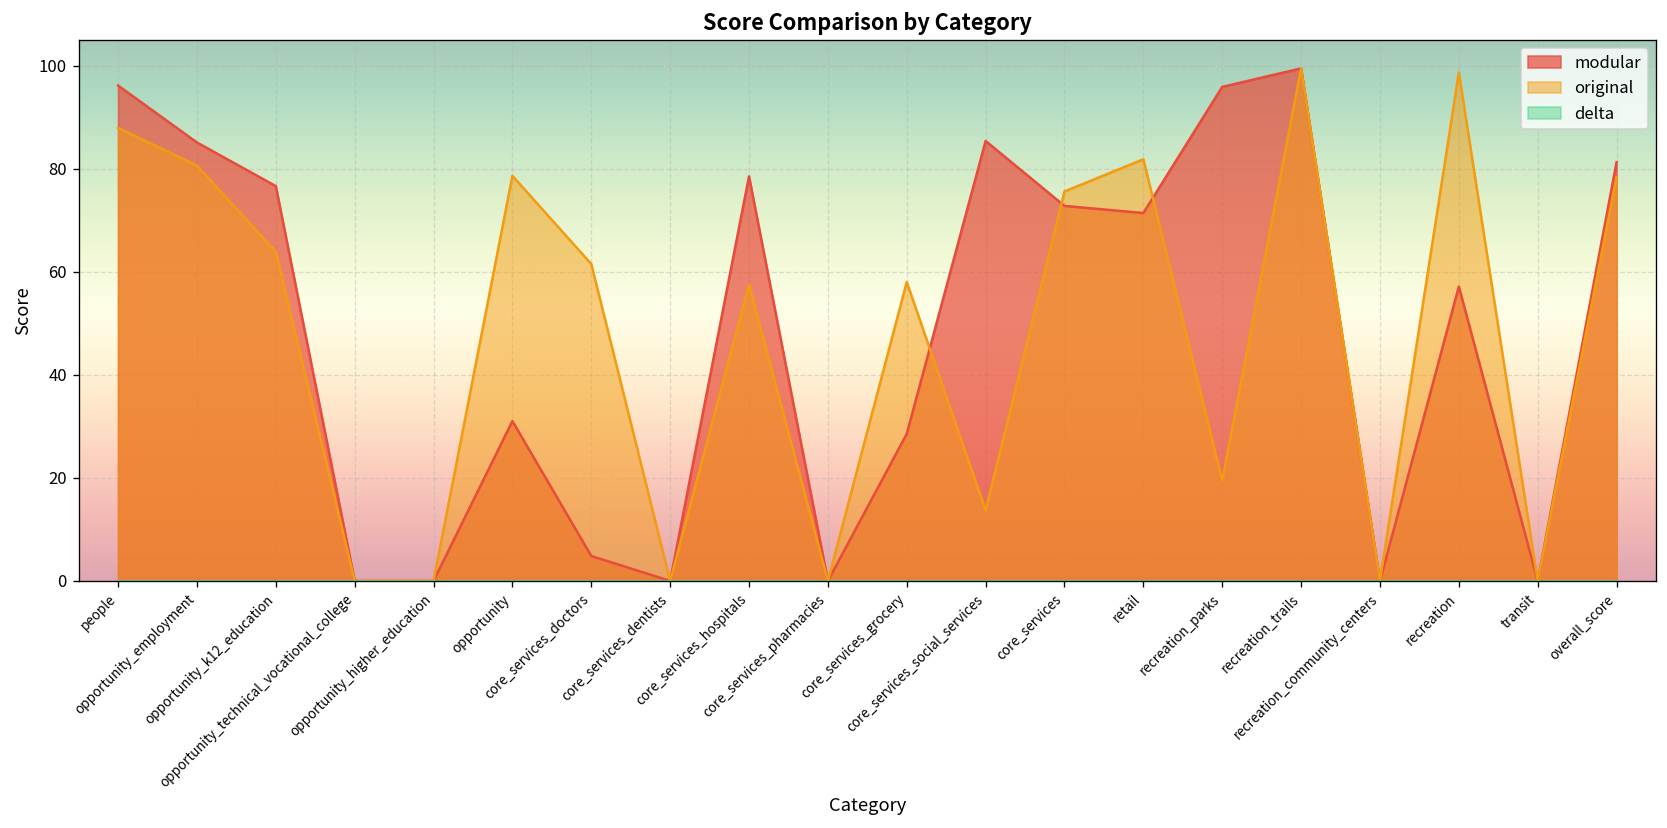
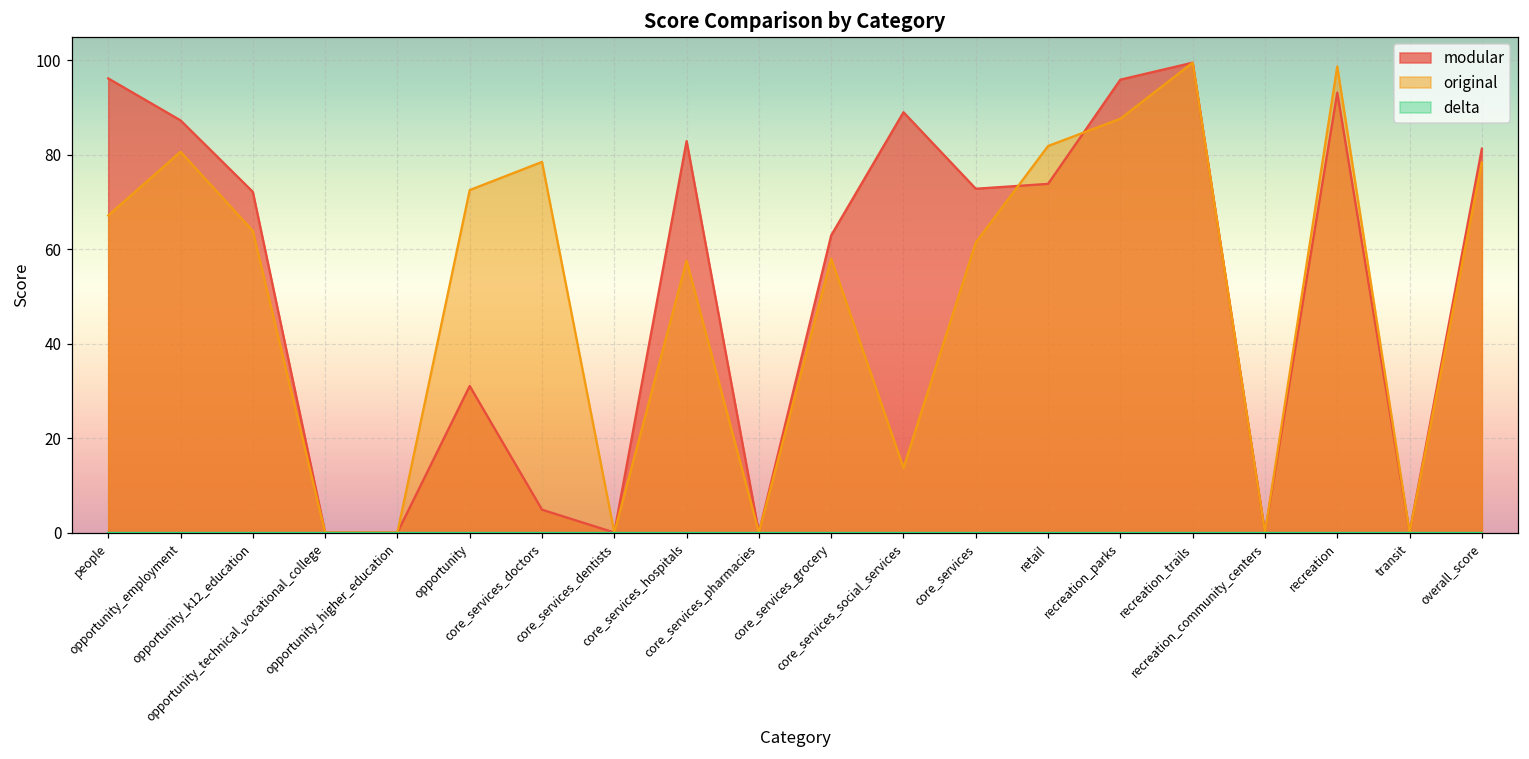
  {
    "modular": {
      "people": 96,
-     "opportunity_employment": 85,
-     "opportunity_k12_education": 77,
+     "opportunity_employment": 87,
+     "opportunity_k12_education": 72,
      "opportunity": 31,
      "core_services_doctors": 5,
-     "core_services_hospitals": 79,
-     "core_services_grocery": 29,
-     "core_services_social_services": 85,
+     "core_services_hospitals": 83,
+     "core_services_grocery": 63,
+     "core_services_social_services": 89,
      "core_services": 73,
-     "retail": 71,
+     "retail": 74,
      "recreation_parks": 96,
-     "recreation": 57,
+     "recreation": 93,
      "overall_score": 81
    },
    "original": {
-     "people": 88,
+     "people": 67,
      "opportunity_employment": 81,
      "opportunity_k12_education": 64,
-     "opportunity": 79,
-     "core_services_doctors": 62,
+     "opportunity": 73,
+     "core_services_doctors": 78,
      "core_services_hospitals": 58,
      "core_services_grocery": 58,
      "core_services_social_services": 14,
-     "core_services": 76,
+     "core_services": 61,
      "retail": 82,
-     "recreation_parks": 19,
+     "recreation_parks": 88,
      "recreation": 99,
      "overall_score": 78
    },
    "delta": {
      "people": 0,
      "opportunity_employment": 0,
      "opportunity_k12_education": 0,
      "opportunity": 0,
      "core_services_doctors": 0,
      "core_services_hospitals": 0,
      "core_services_grocery": 0,
      "core_services_social_services": 0,
      "core_services": 0,
      "retail": 0,
      "recreation_parks": 0,
      "recreation_trails": 0,
      "recreation": 0,
      "overall_score": 0
    }
  }
